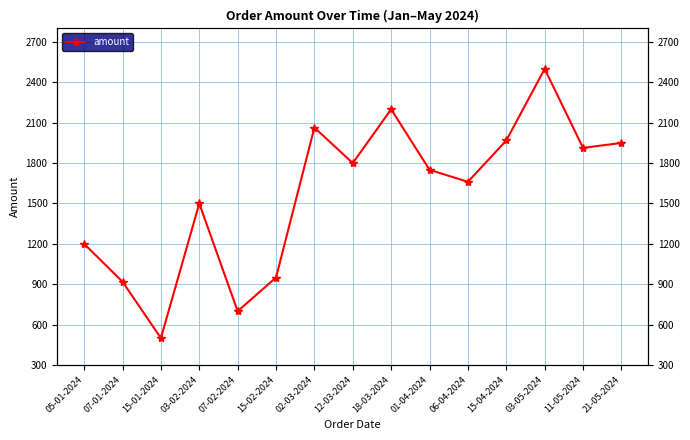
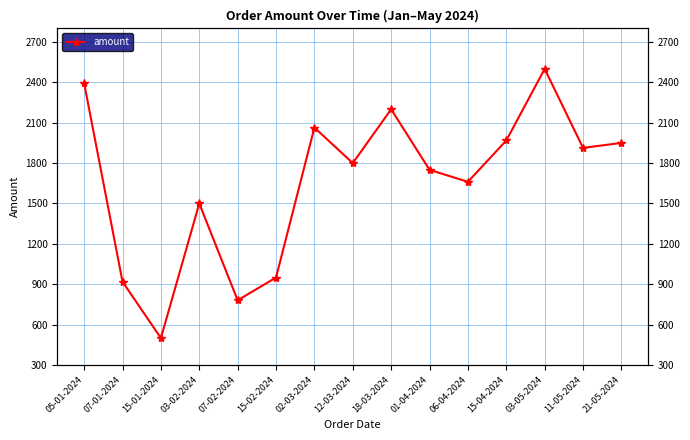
  {
-   "05-01-2024": 1200,
+   "05-01-2024": 2390,
    "07-01-2024": 920,
    "15-01-2024": 500,
    "03-02-2024": 1500,
-   "07-02-2024": 700,
+   "07-02-2024": 780,
    "15-02-2024": 950,
    "02-03-2024": 2060,
    "12-03-2024": 1800,
    "18-03-2024": 2200,
    "01-04-2024": 1750,
    "06-04-2024": 1660,
    "15-04-2024": 1970,
    "03-05-2024": 2500,
    "11-05-2024": 1910,
    "21-05-2024": 1950
  }
